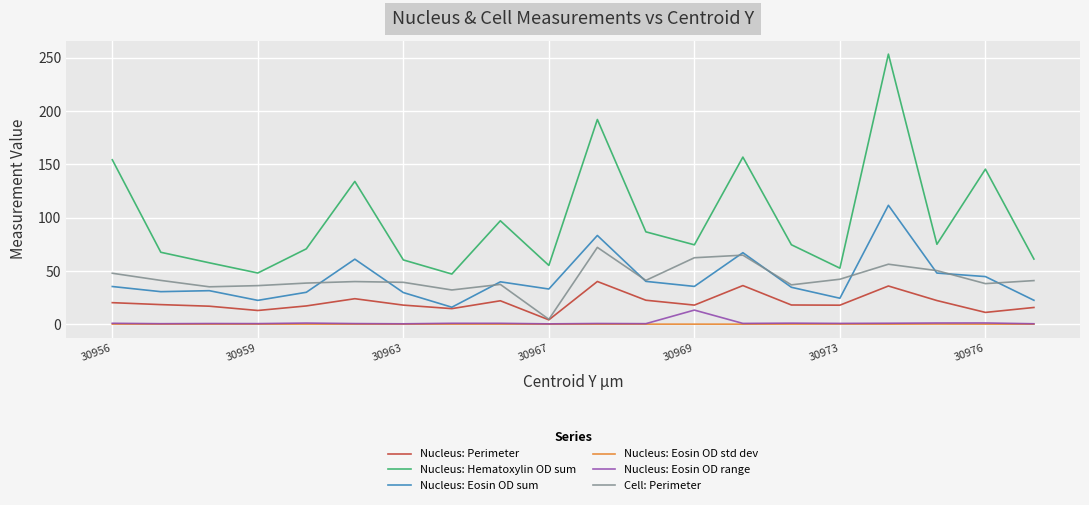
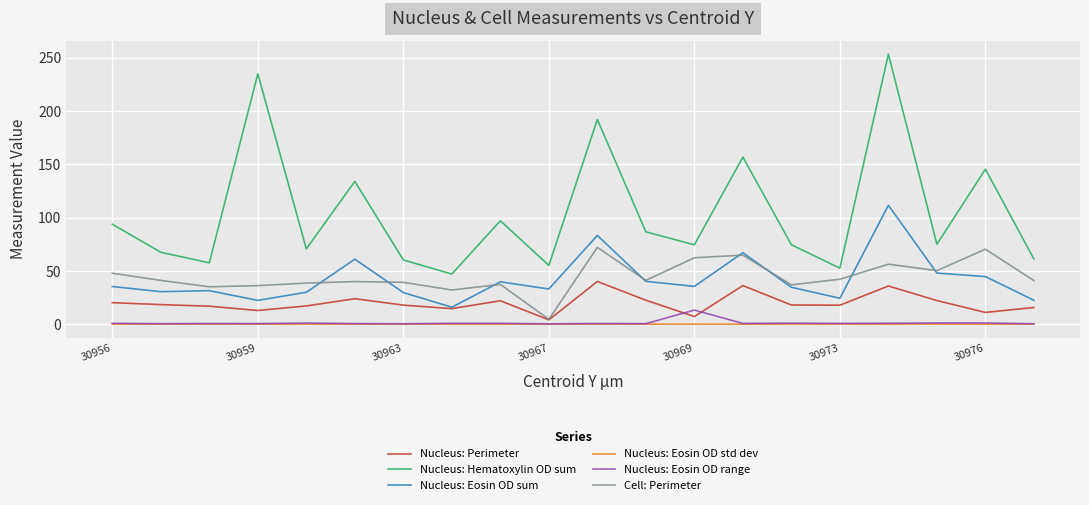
  {
    "Nucleus: Perimeter": {
      "30956": 20,
      "30959": 13,
      "30963": 18,
-     "30969": 18,
+     "30969": 7,
      "30973": 18,
      "30976": 11
    },
    "Nucleus: Hematoxylin OD sum": {
-     "30956": 154,
-     "30959": 48,
+     "30956": 94,
+     "30959": 235,
      "30963": 60,
      "30967": 55,
      "30969": 75,
      "30973": 53,
      "30976": 145
    },
    "Nucleus: Eosin OD sum": {
      "30956": 35,
      "30959": 22,
      "30963": 30,
      "30967": 33,
      "30969": 36,
      "30973": 24,
      "30976": 45
    },
    "Nucleus: Eosin OD std dev": {
      "30969": 0
    },
    "Nucleus: Eosin OD range": {
      "30969": 13
    },
    "Cell: Perimeter": {
      "30956": 48,
      "30959": 36,
      "30963": 39,
      "30969": 62,
      "30973": 42,
-     "30976": 38
+     "30976": 70
    }
  }
